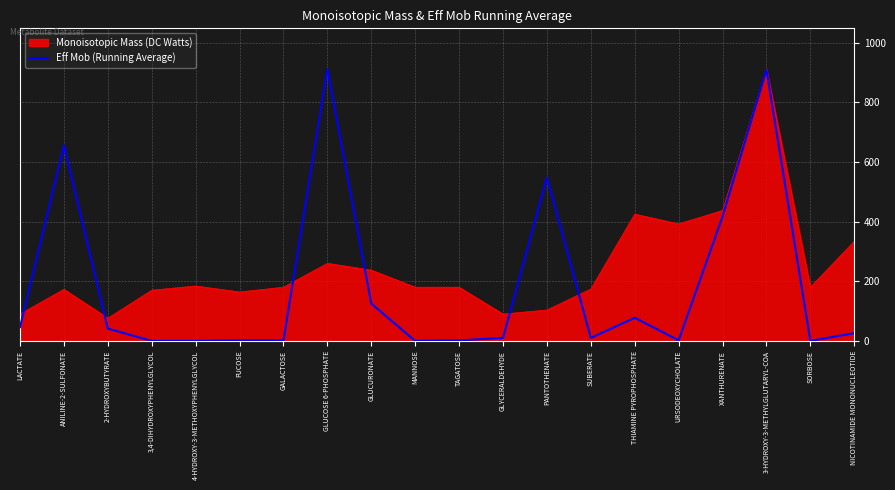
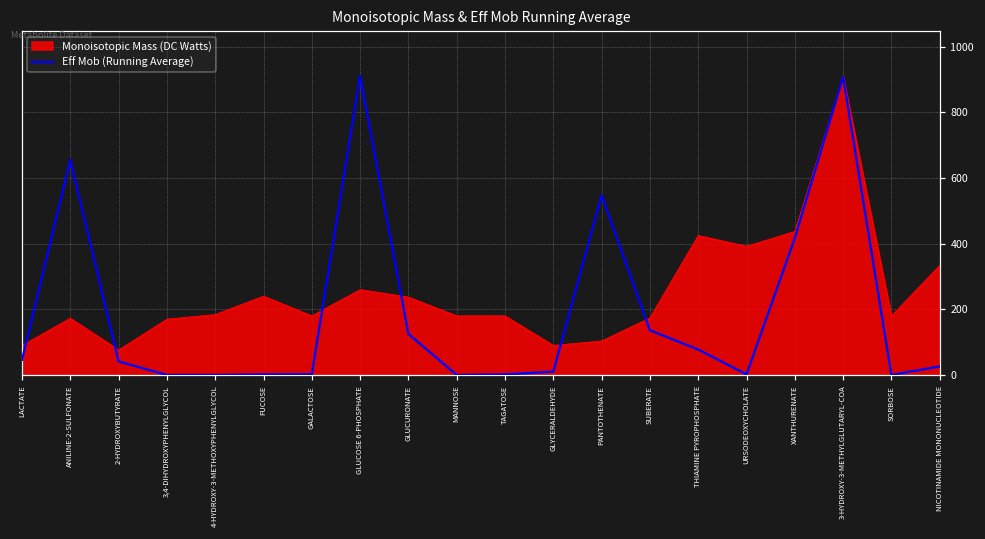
  {
    "Monoisotopic Mass (DC Watts)": {
      "LACTATE": 90,
      "ANILINE-2-SULFONATE": 170,
      "2-HYDROXYBUTYRATE": 80,
      "3,4-DIHYDROXYPHENYLGLYCOL": 170,
      "4-HYDROXY-3-METHOXYPHENYLGLYCOL": 180,
-     "FUCOSE": 160,
+     "FUCOSE": 240,
      "GALACTOSE": 180,
      "GLUCOSE 6-PHOSPHATE": 260,
      "GLUCURONATE": 240,
      "MANNOSE": 180,
      "TAGATOSE": 180,
      "GLYCERALDEHYDE": 90,
      "PANTOTHENATE": 100,
      "SUBERATE": 170,
      "THIAMINE PYROPHOSPHATE": 430,
      "URSODEOXYCHOLATE": 390,
      "XANTHURENATE": 440,
      "SORBOSE": 180,
      "NICOTINAMIDE MONONUCLEOTIDE": 330
    },
    "Eff Mob (Running Average)": {
      "LACTATE": 50,
      "ANILINE-2-SULFONATE": 660,
      "2-HYDROXYBUTYRATE": 40,
      "3,4-DIHYDROXYPHENYLGLYCOL": 0,
      "4-HYDROXY-3-METHOXYPHENYLGLYCOL": 0,
      "FUCOSE": 0,
      "GALACTOSE": 0,
      "GLUCOSE 6-PHOSPHATE": 910,
      "GLUCURONATE": 130,
      "MANNOSE": 0,
      "TAGATOSE": 0,
      "GLYCERALDEHYDE": 10,
      "PANTOTHENATE": 550,
-     "SUBERATE": 10,
+     "SUBERATE": 140,
      "THIAMINE PYROPHOSPHATE": 80,
      "URSODEOXYCHOLATE": 0,
      "XANTHURENATE": 420,
      "SORBOSE": 0,
      "NICOTINAMIDE MONONUCLEOTIDE": 30
    }
  }
